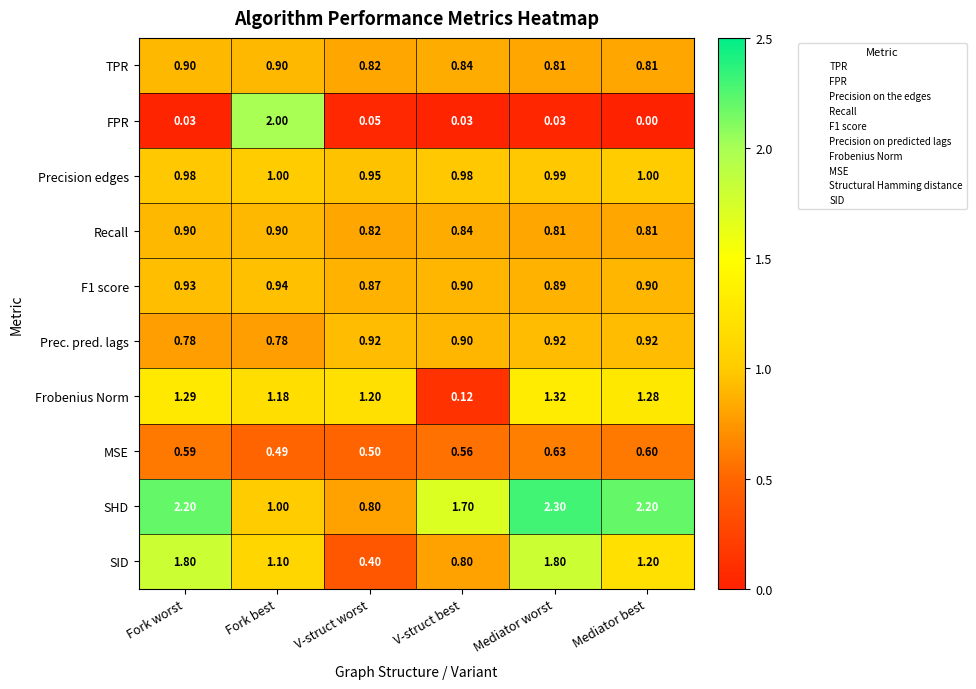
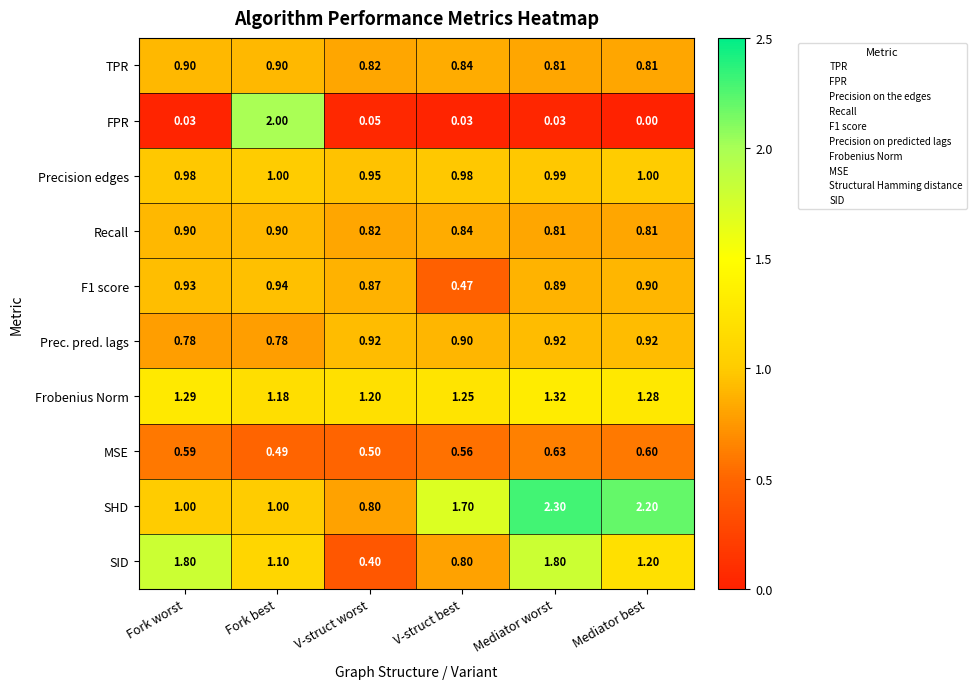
  {
    "TPR": {
      "Fork worst": 0.90,
      "Fork best": 0.90,
      "V-struct worst": 0.82,
      "V-struct best": 0.84,
      "Mediator worst": 0.81,
      "Mediator best": 0.81
    },
    "FPR": {
      "Fork worst": 0.03,
      "Fork best": 2.00,
      "V-struct worst": 0.05,
      "V-struct best": 0.03,
      "Mediator worst": 0.03,
      "Mediator best": 0.00
    },
    "Precision edges": {
      "Fork worst": 0.98,
      "Fork best": 1.00,
      "V-struct worst": 0.95,
      "V-struct best": 0.98,
      "Mediator worst": 0.99,
      "Mediator best": 1.00
    },
    "Recall": {
      "Fork worst": 0.90,
      "Fork best": 0.90,
      "V-struct worst": 0.82,
      "V-struct best": 0.84,
      "Mediator worst": 0.81,
      "Mediator best": 0.81
    },
    "F1 score": {
      "Fork worst": 0.93,
      "Fork best": 0.94,
      "V-struct worst": 0.87,
-     "V-struct best": 0.90,
+     "V-struct best": 0.47,
      "Mediator worst": 0.89,
      "Mediator best": 0.90
    },
    "Prec. pred. lags": {
      "Fork worst": 0.78,
      "Fork best": 0.78,
      "V-struct worst": 0.92,
      "V-struct best": 0.90,
      "Mediator worst": 0.92,
      "Mediator best": 0.92
    },
    "Frobenius Norm": {
      "Fork worst": 1.29,
      "Fork best": 1.18,
      "V-struct worst": 1.20,
-     "V-struct best": 0.12,
+     "V-struct best": 1.25,
      "Mediator worst": 1.32,
      "Mediator best": 1.28
    },
    "MSE": {
      "Fork worst": 0.59,
      "Fork best": 0.49,
      "V-struct worst": 0.50,
      "V-struct best": 0.56,
      "Mediator worst": 0.63,
      "Mediator best": 0.60
    },
    "SHD": {
-     "Fork worst": 2.20,
+     "Fork worst": 1.00,
      "Fork best": 1.00,
      "V-struct worst": 0.80,
      "V-struct best": 1.70,
      "Mediator worst": 2.30,
      "Mediator best": 2.20
    },
    "SID": {
      "Fork worst": 1.80,
      "Fork best": 1.10,
      "V-struct worst": 0.40,
      "V-struct best": 0.80,
      "Mediator worst": 1.80,
      "Mediator best": 1.20
    }
  }
